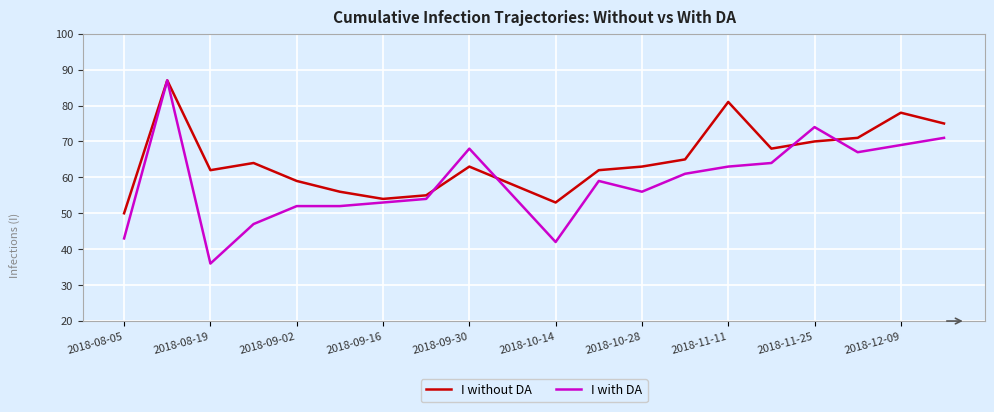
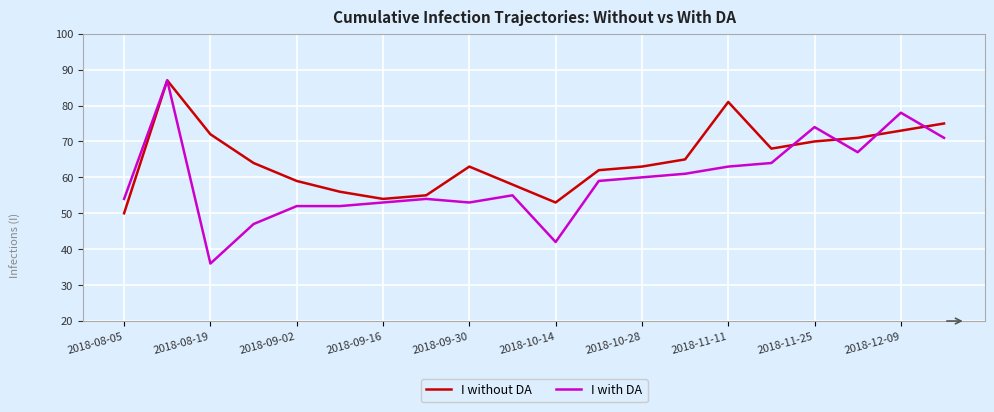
  {
    "I without DA": {
      "2018-08-05": 50,
-     "2018-08-19": 62,
+     "2018-08-19": 72,
      "2018-09-02": 59,
      "2018-09-16": 54,
      "2018-09-30": 63,
      "2018-10-14": 53,
      "2018-10-28": 63,
      "2018-11-11": 81,
      "2018-11-25": 70,
-     "2018-12-09": 78
+     "2018-12-09": 73
    },
    "I with DA": {
-     "2018-08-05": 43,
+     "2018-08-05": 54,
      "2018-08-19": 36,
      "2018-09-02": 52,
      "2018-09-16": 53,
-     "2018-09-30": 68,
+     "2018-09-30": 53,
      "2018-10-14": 42,
-     "2018-10-28": 56,
+     "2018-10-28": 60,
      "2018-11-11": 63,
      "2018-11-25": 74,
-     "2018-12-09": 69
+     "2018-12-09": 78
    }
  }
